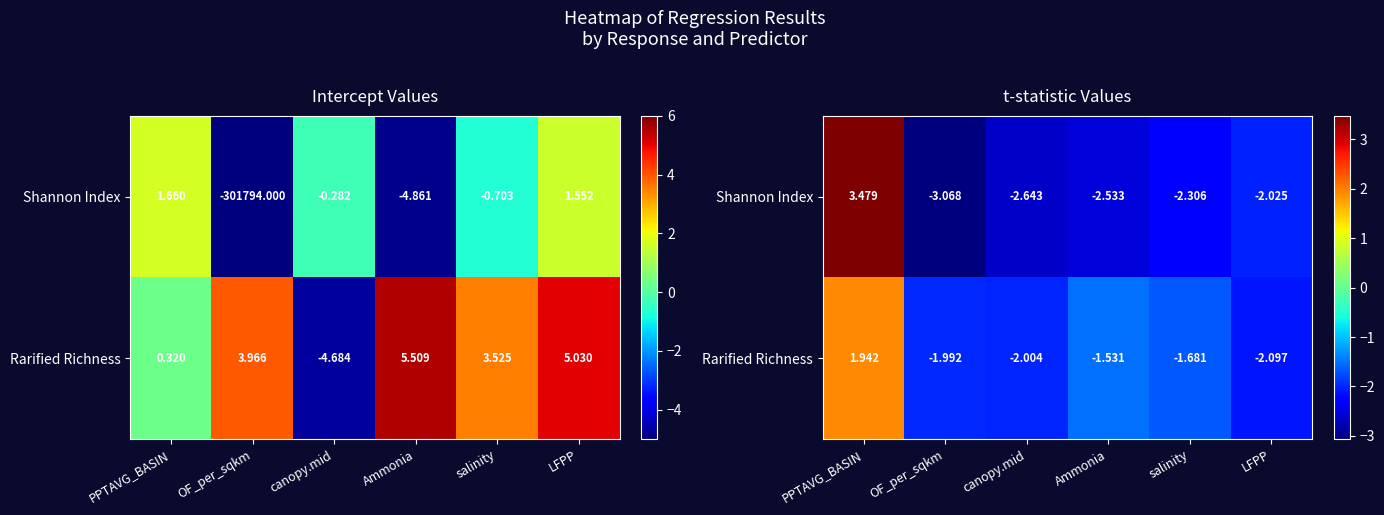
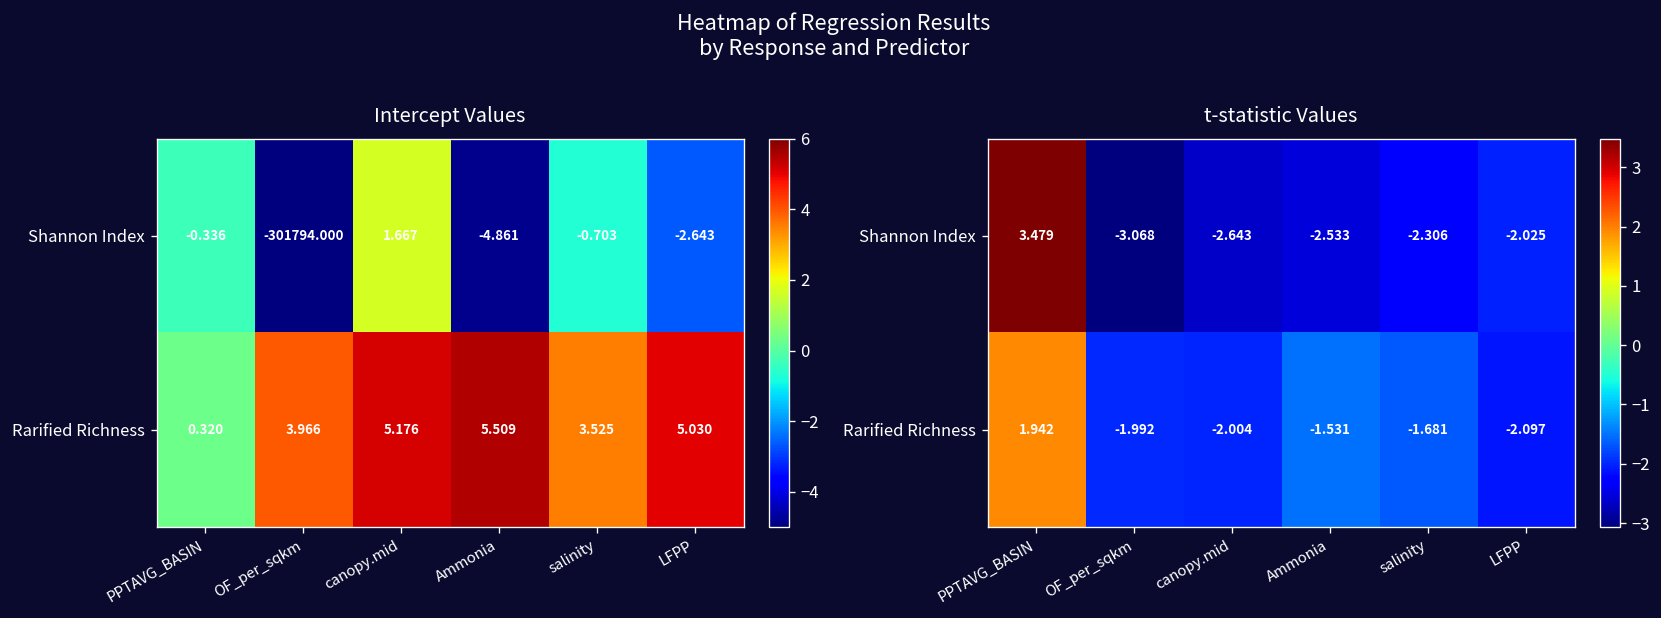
  {
    "Intercept Values": {
      "Shannon Index": {
-       "PPTAVG_BASIN": 1.660,
+       "PPTAVG_BASIN": -0.336,
        "OF_per_sqkm": -301794.000,
-       "canopy.mid": -0.282,
+       "canopy.mid": 1.667,
        "Ammonia": -4.861,
        "salinity": -0.703,
-       "LFPP": 1.552
+       "LFPP": -2.643
      },
      "Rarified Richness": {
        "PPTAVG_BASIN": 0.320,
        "OF_per_sqkm": 3.966,
-       "canopy.mid": -4.684,
+       "canopy.mid": 5.176,
        "Ammonia": 5.509,
        "salinity": 3.525,
        "LFPP": 5.030
      }
    },
    "t-statistic Values": {
      "Shannon Index": {
        "PPTAVG_BASIN": 3.479,
        "OF_per_sqkm": -3.068,
        "canopy.mid": -2.643,
        "Ammonia": -2.533,
        "salinity": -2.306,
        "LFPP": -2.025
      },
      "Rarified Richness": {
        "PPTAVG_BASIN": 1.942,
        "OF_per_sqkm": -1.992,
        "canopy.mid": -2.004,
        "Ammonia": -1.531,
        "salinity": -1.681,
        "LFPP": -2.097
      }
    }
  }
